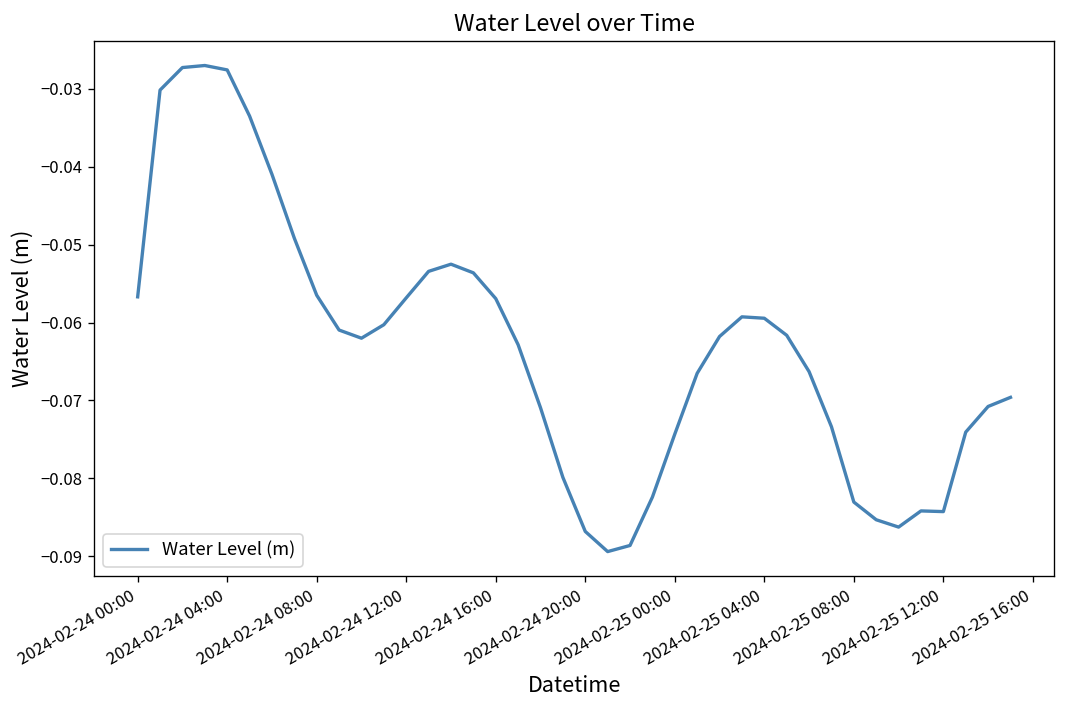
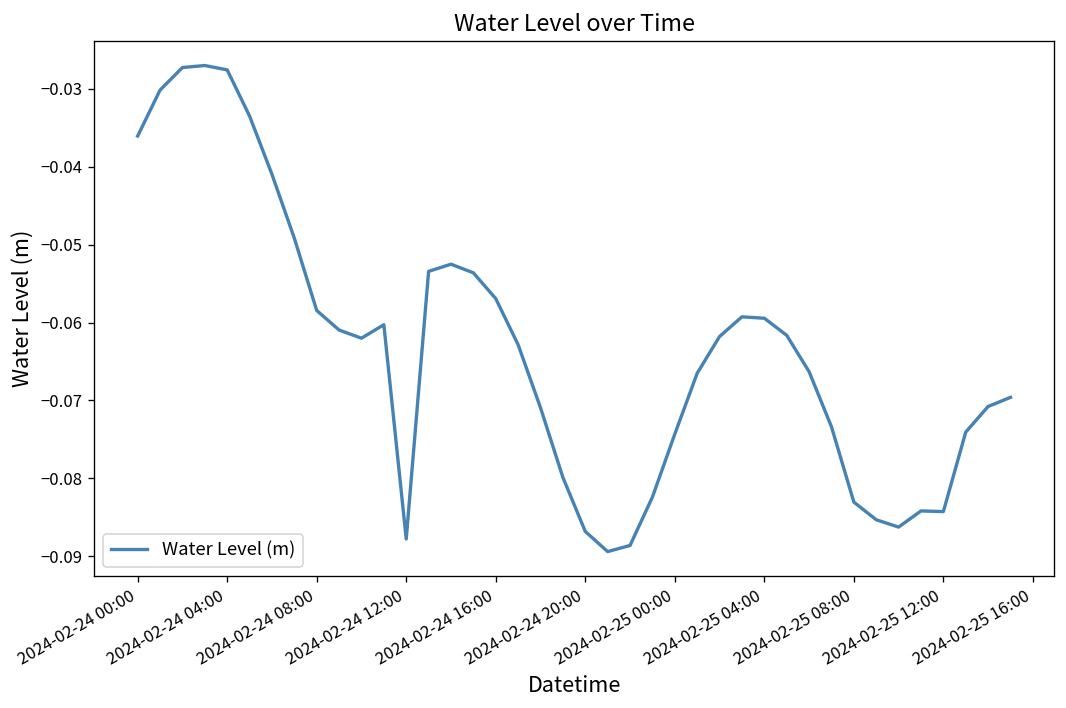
  {
-   "2024-02-24 00:00": -0.057,
+   "2024-02-24 00:00": -0.036,
    "2024-02-24 04:00": -0.028,
-   "2024-02-24 08:00": -0.056,
-   "2024-02-24 12:00": -0.057,
+   "2024-02-24 08:00": -0.058,
+   "2024-02-24 12:00": -0.088,
    "2024-02-24 16:00": -0.057,
    "2024-02-24 20:00": -0.087,
    "2024-02-25 00:00": -0.074,
    "2024-02-25 04:00": -0.059,
    "2024-02-25 08:00": -0.083,
    "2024-02-25 12:00": -0.084
  }
